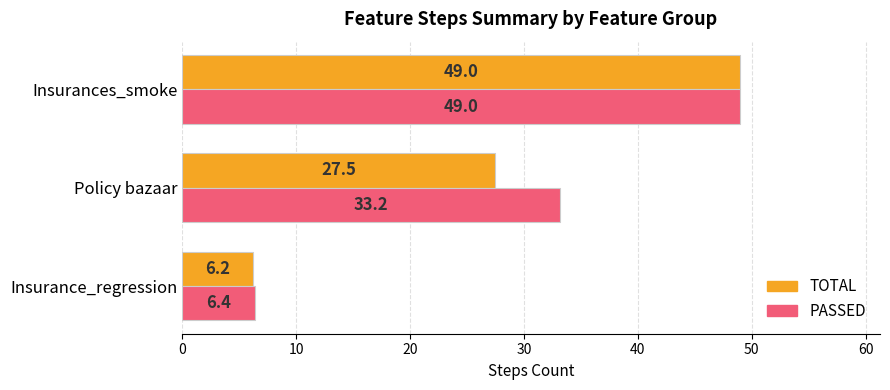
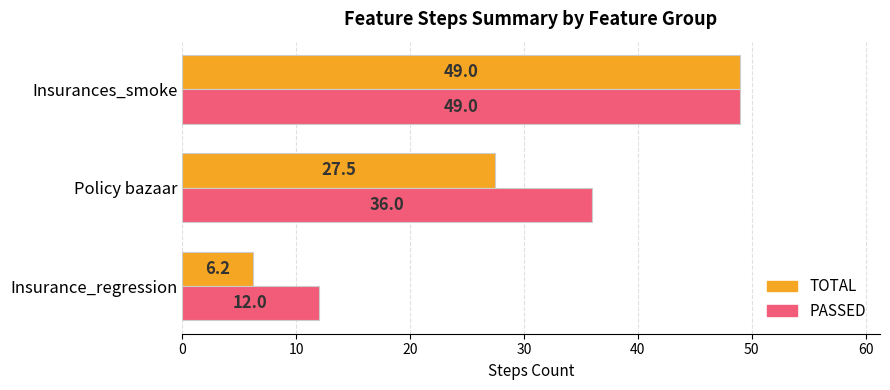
  {
    "TOTAL": {
      "Insurances_smoke": 49.0,
      "Policy bazaar": 27.5,
      "Insurance_regression": 6.2
    },
    "PASSED": {
      "Insurances_smoke": 49.0,
-     "Policy bazaar": 33.2,
-     "Insurance_regression": 6.4
+     "Policy bazaar": 36.0,
+     "Insurance_regression": 12.0
    }
  }
